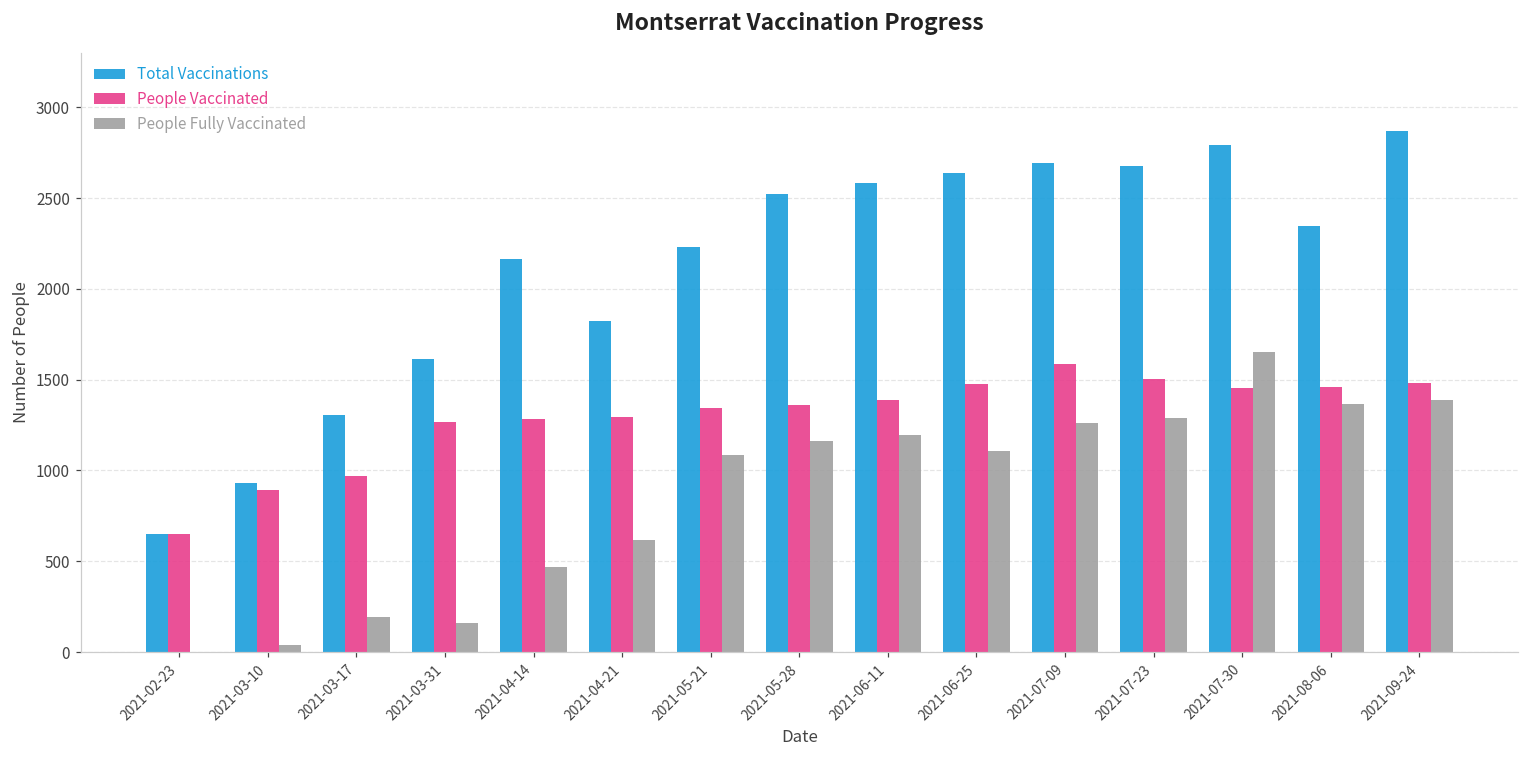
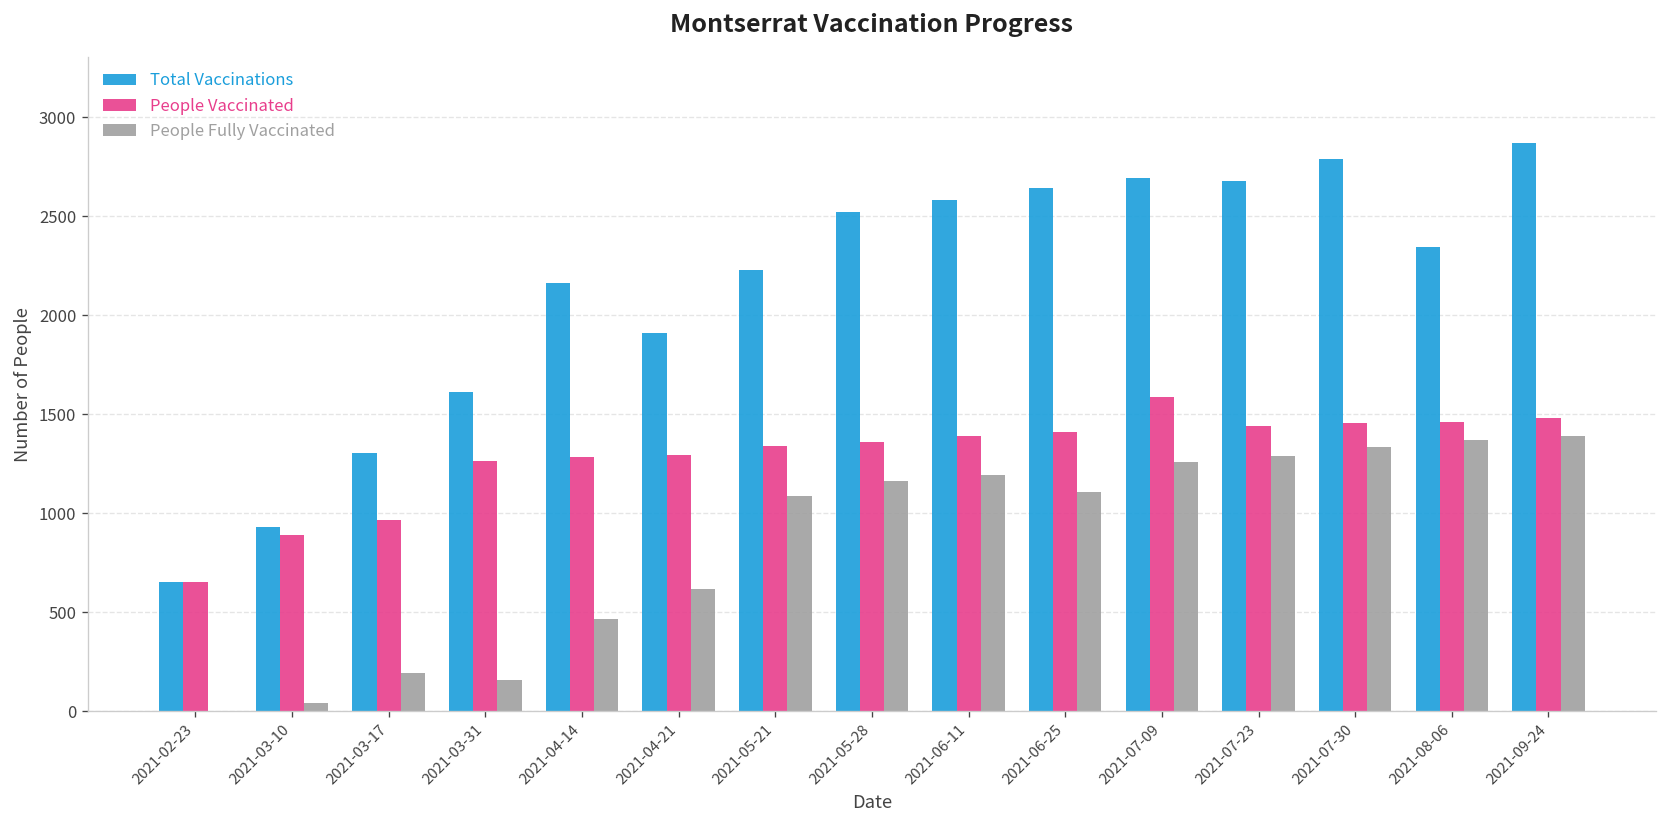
  {
    "Total Vaccinations": {
      "2021-02-23": 650,
      "2021-03-10": 930,
      "2021-03-17": 1310,
      "2021-03-31": 1610,
      "2021-04-14": 2160,
-     "2021-04-21": 1820,
+     "2021-04-21": 1910,
      "2021-05-21": 2230,
      "2021-05-28": 2520,
      "2021-06-11": 2580,
      "2021-06-25": 2640,
      "2021-07-09": 2700,
      "2021-07-23": 2680,
      "2021-07-30": 2790,
      "2021-08-06": 2350,
      "2021-09-24": 2870
    },
    "People Vaccinated": {
      "2021-02-23": 650,
      "2021-03-10": 890,
      "2021-03-17": 970,
      "2021-03-31": 1270,
      "2021-04-14": 1280,
      "2021-04-21": 1290,
      "2021-05-21": 1340,
      "2021-05-28": 1360,
      "2021-06-11": 1390,
-     "2021-06-25": 1480,
+     "2021-06-25": 1410,
      "2021-07-09": 1590,
-     "2021-07-23": 1500,
+     "2021-07-23": 1440,
      "2021-07-30": 1450,
      "2021-08-06": 1460,
      "2021-09-24": 1480
    },
    "People Fully Vaccinated": {
      "2021-02-23": 0,
      "2021-03-10": 40,
      "2021-03-17": 190,
      "2021-03-31": 160,
      "2021-04-14": 470,
      "2021-04-21": 620,
      "2021-05-21": 1090,
      "2021-05-28": 1160,
      "2021-06-11": 1200,
      "2021-06-25": 1110,
      "2021-07-09": 1260,
      "2021-07-23": 1290,
-     "2021-07-30": 1650,
+     "2021-07-30": 1340,
      "2021-08-06": 1370,
      "2021-09-24": 1390
    }
  }
